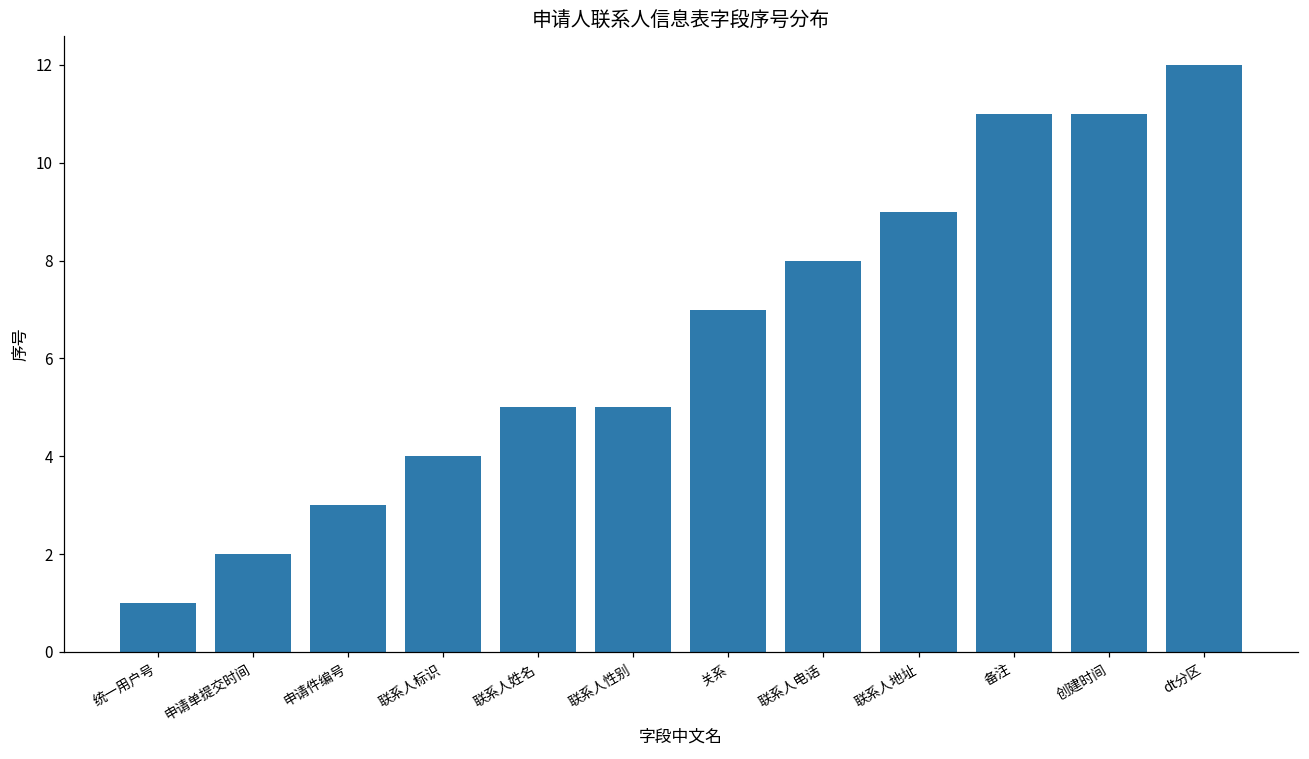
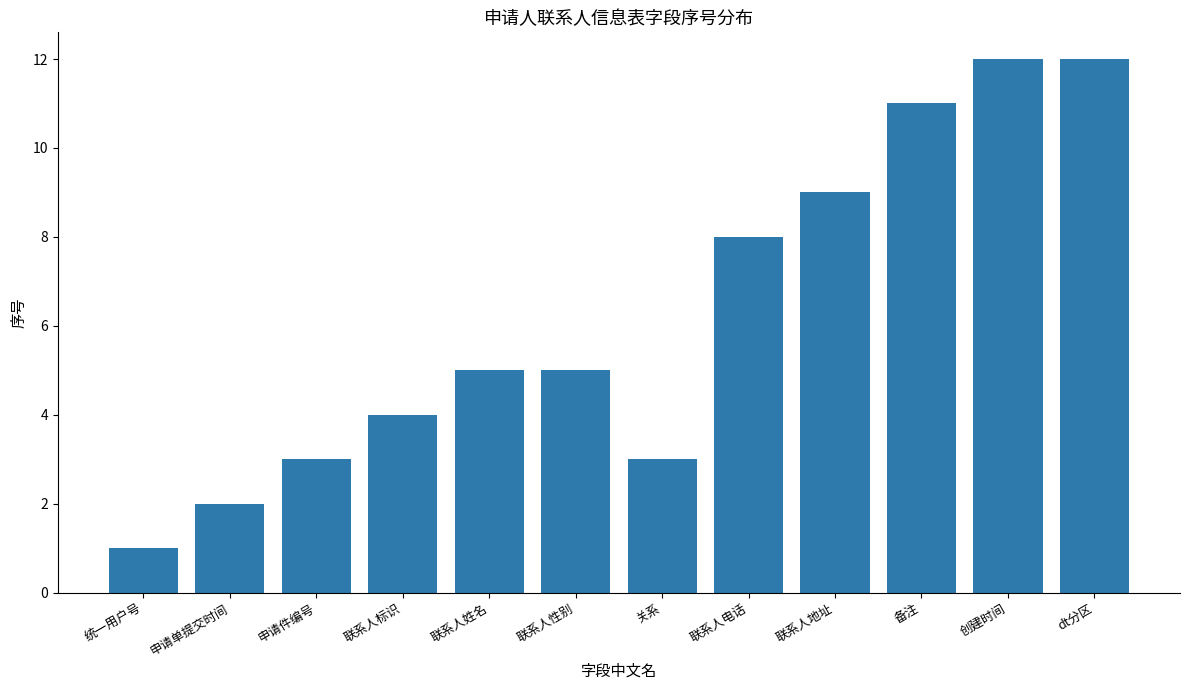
  {
    "统一用户号": 1,
    "申请单提交时间": 2,
    "申请件编号": 3,
    "联系人标识": 4,
    "联系人姓名": 5,
    "联系人性别": 5,
-   "关系": 7,
+   "关系": 3,
    "联系人电话": 8,
    "联系人地址": 9,
    "备注": 11,
-   "创建时间": 11,
+   "创建时间": 12,
    "dt分区": 12
  }
